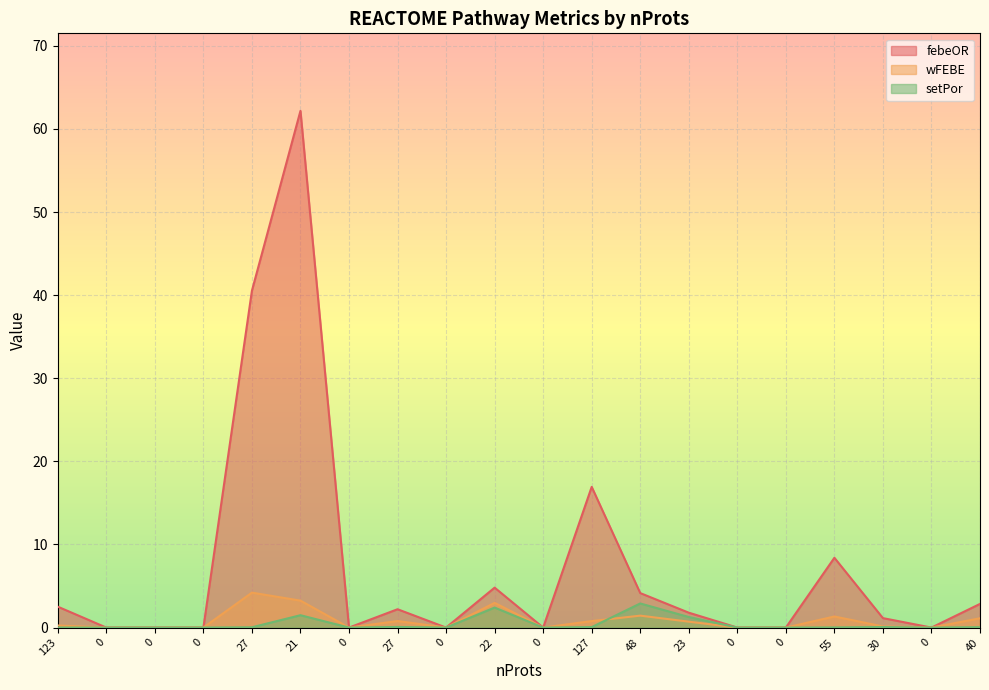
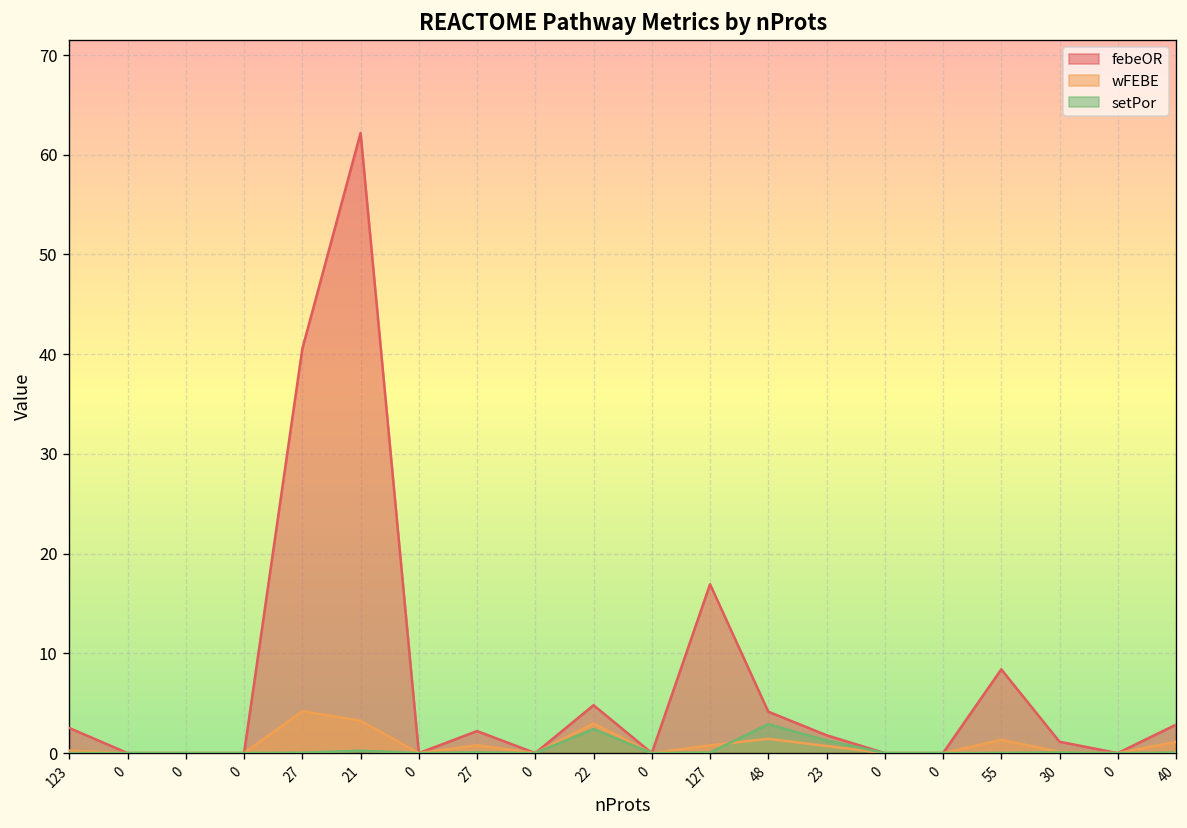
  {
    "setPor": {
-     "21": 1,
+     "21": 0,
      "22": 2,
      "127": 0,
      "48": 3,
      "23": 1,
      "55": 0,
      "40": 0
    }
  }
